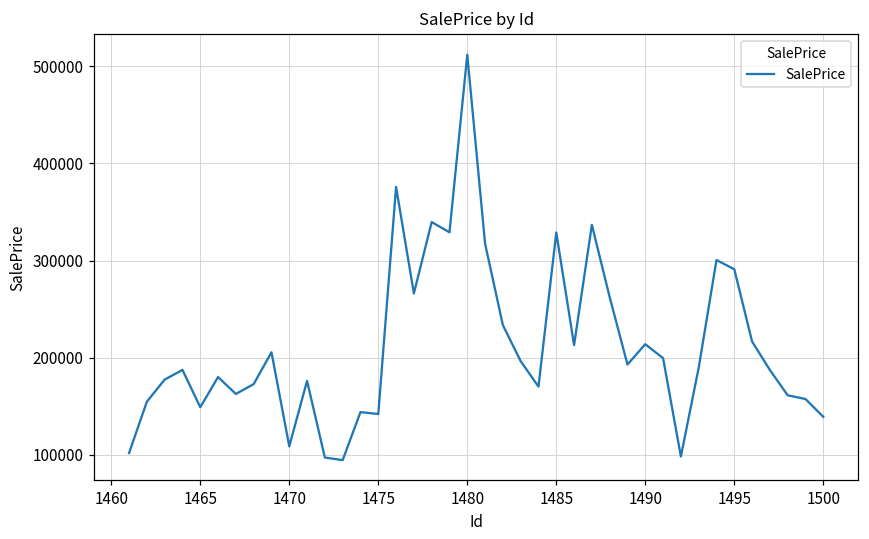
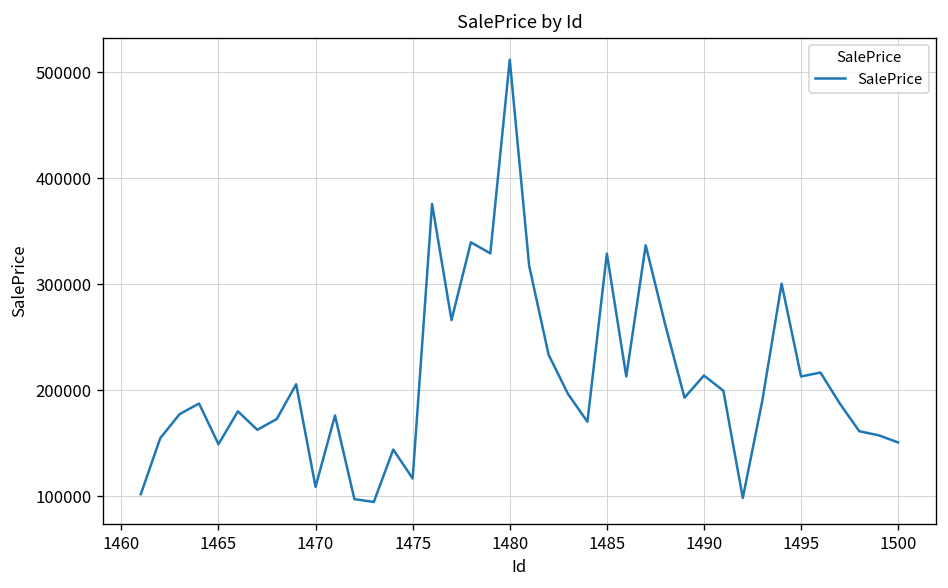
  {
    "1465": 150000,
    "1470": 110000,
-   "1475": 140000,
+   "1475": 120000,
    "1480": 510000,
    "1485": 330000,
    "1490": 210000,
-   "1495": 290000,
-   "1500": 140000
+   "1495": 210000,
+   "1500": 150000
  }
